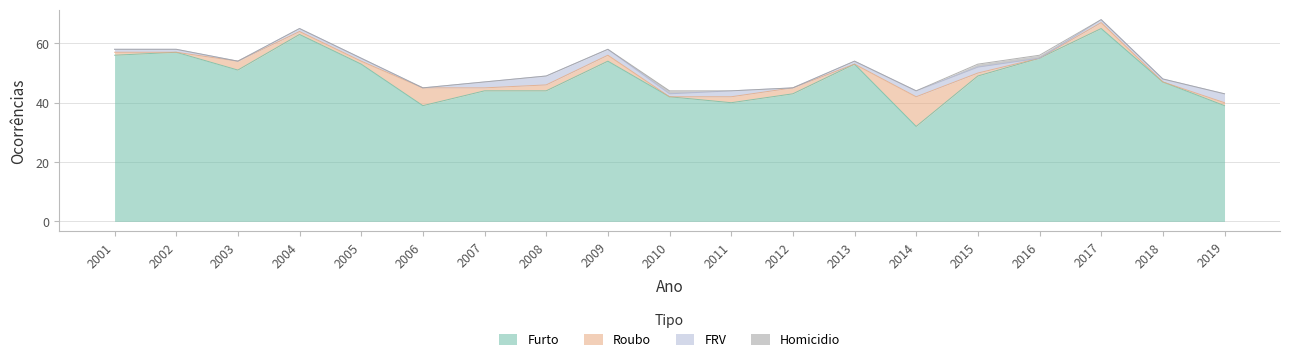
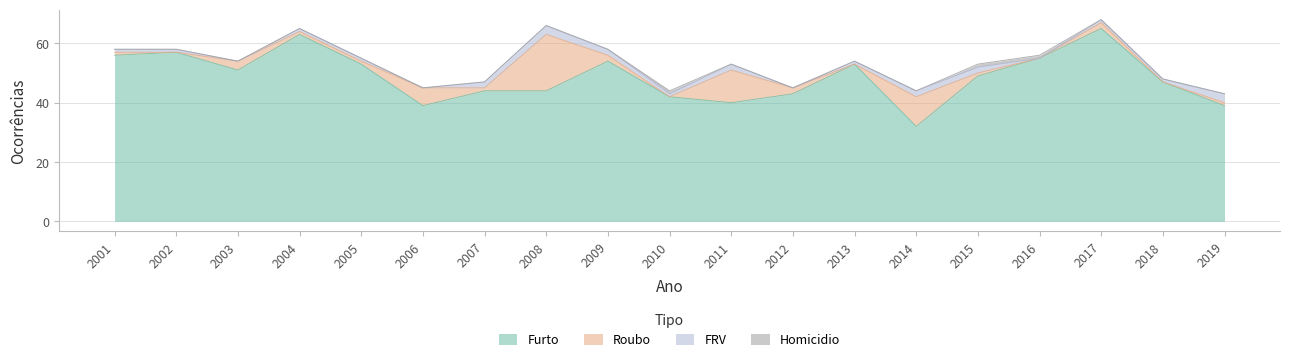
  {
    "Roubo": {
      "2001": 1,
      "2004": 1,
      "2005": 1,
      "2007": 1,
-     "2008": 2,
+     "2008": 19,
      "2009": 2,
-     "2011": 2,
+     "2011": 11,
      "2014": 10,
      "2015": 1,
      "2017": 2,
      "2019": 1
    }
  }
